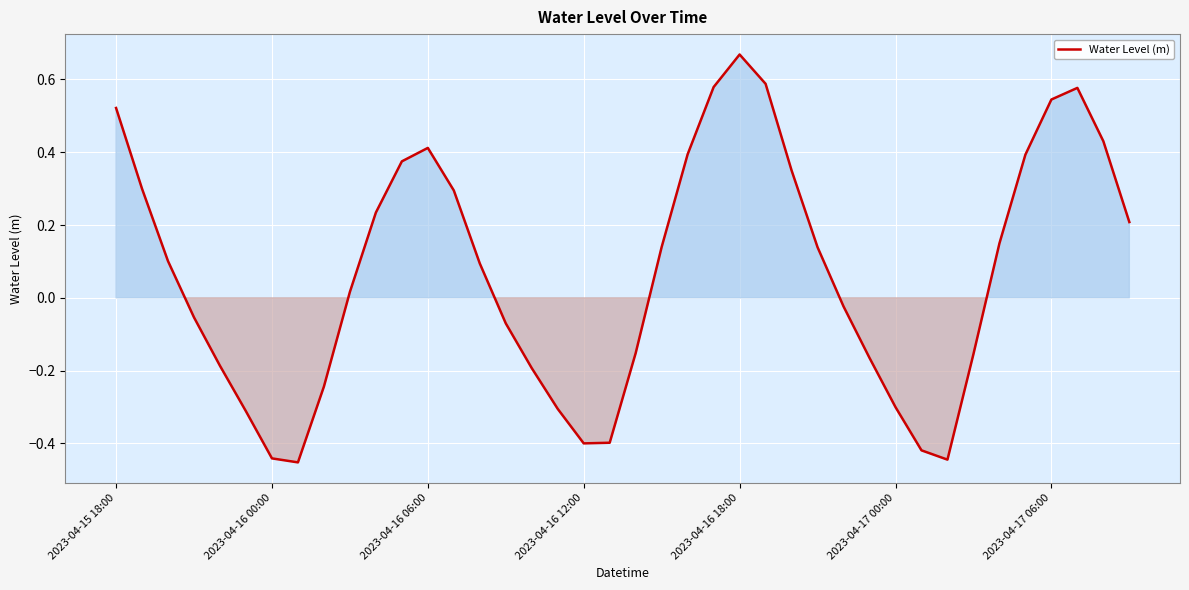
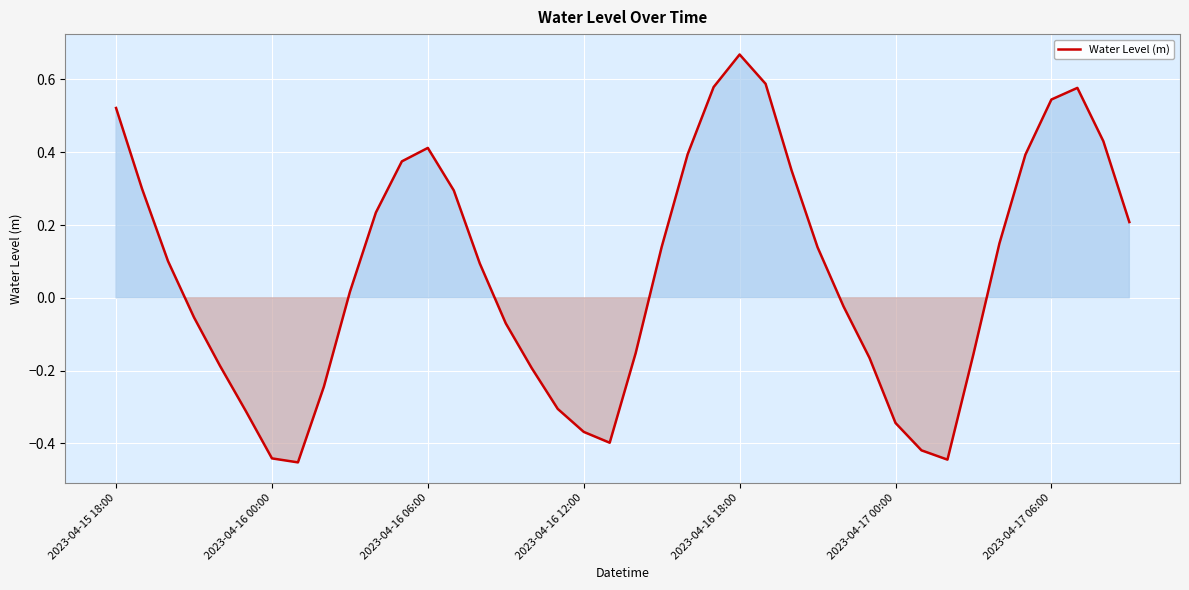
  {
    "2023-04-15 18:00": 0.52,
    "2023-04-16 00:00": -0.44,
    "2023-04-16 06:00": 0.41,
-   "2023-04-16 12:00": -0.40,
+   "2023-04-16 12:00": -0.37,
    "2023-04-16 18:00": 0.67,
-   "2023-04-17 00:00": -0.30,
+   "2023-04-17 00:00": -0.34,
    "2023-04-17 06:00": 0.54
  }
